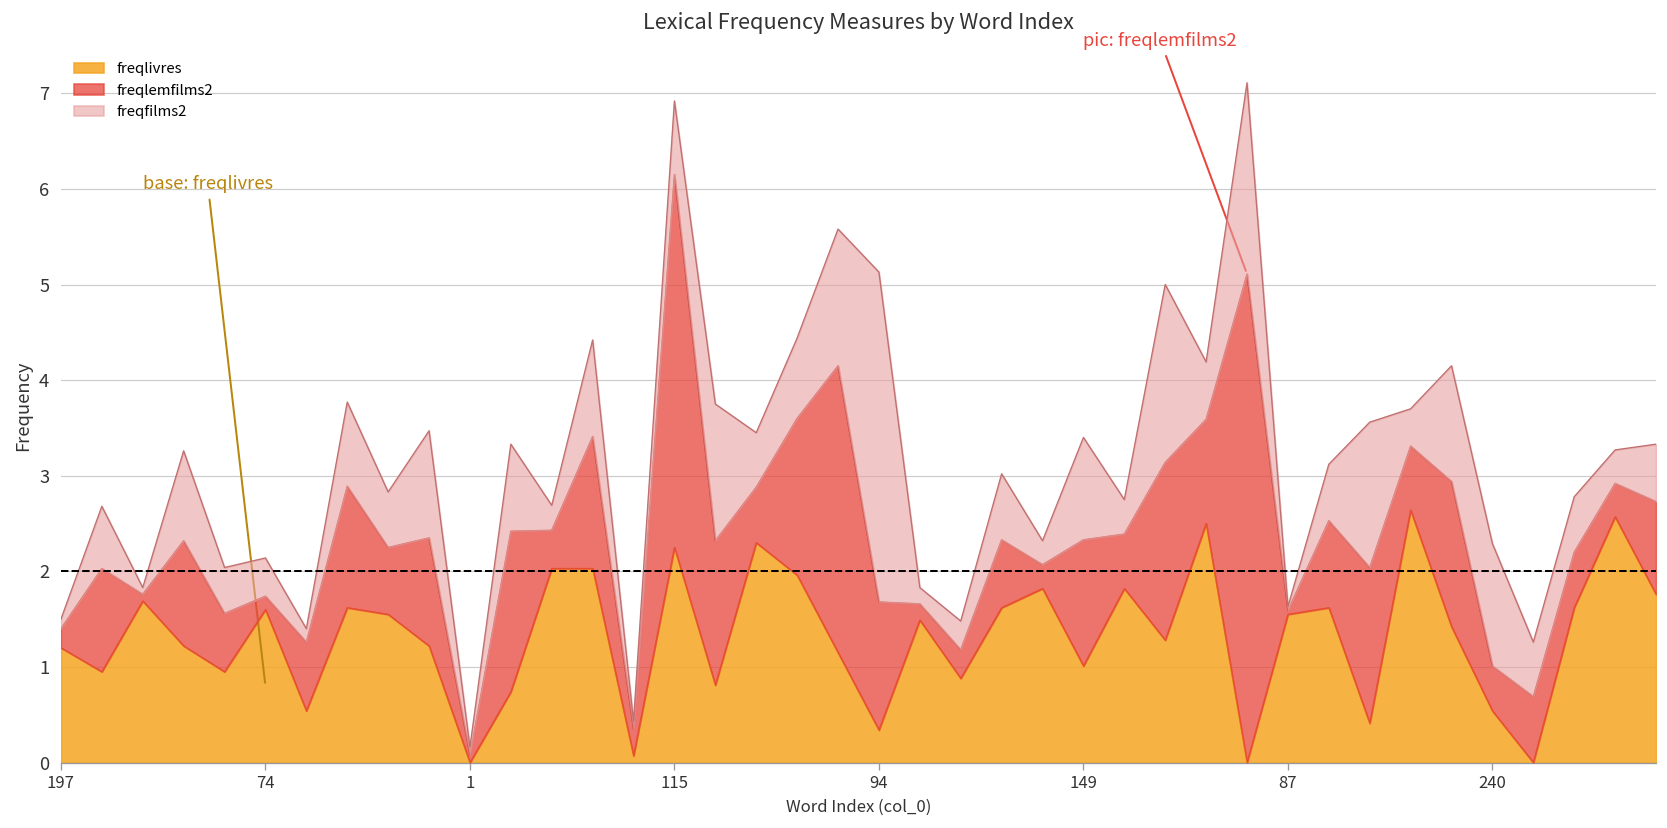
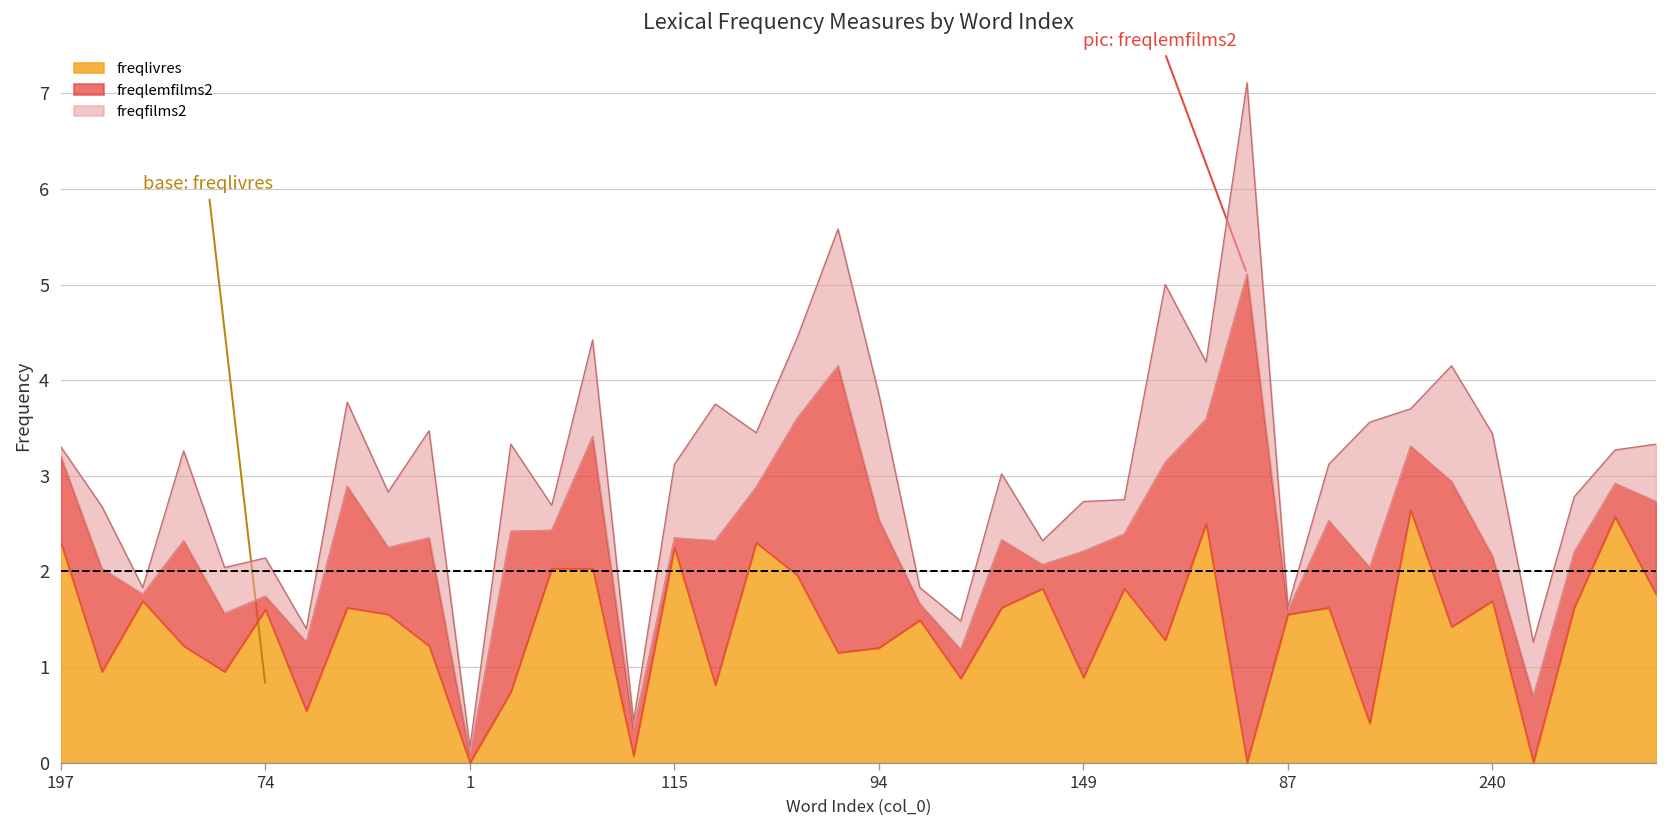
  {
    "freqlivres": {
-     "197": 1.2,
+     "197": 2.3,
      "74": 1.6,
      "115": 2.3,
-     "94": 0.3,
-     "149": 1.0,
+     "94": 1.2,
+     "149": 0.9,
      "87": 1.6,
-     "240": 0.5
+     "240": 1.7
    },
    "freqlemfilms2": {
-     "197": 0.2,
+     "197": 0.9,
      "74": 0.1,
-     "115": 3.9,
+     "115": 0.1,
      "94": 1.3,
      "149": 1.3,
      "87": 0.0,
      "240": 0.5
    },
    "freqfilms2": {
      "197": 0.1,
      "74": 0.4,
      "115": 0.8,
-     "94": 3.5,
-     "149": 1.1,
+     "94": 1.3,
+     "149": 0.5,
      "87": 0.0,
      "240": 1.3
    }
  }
